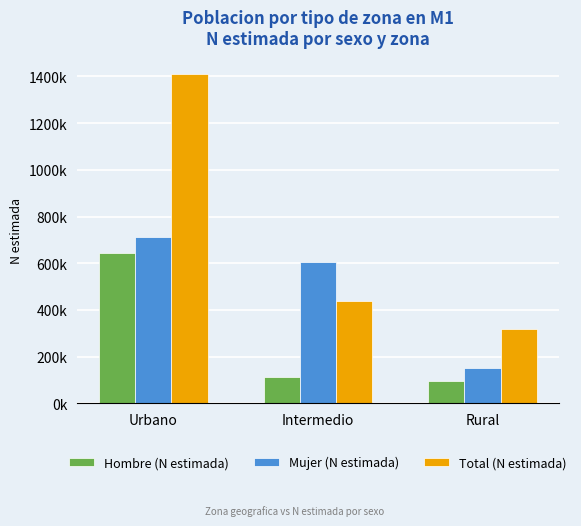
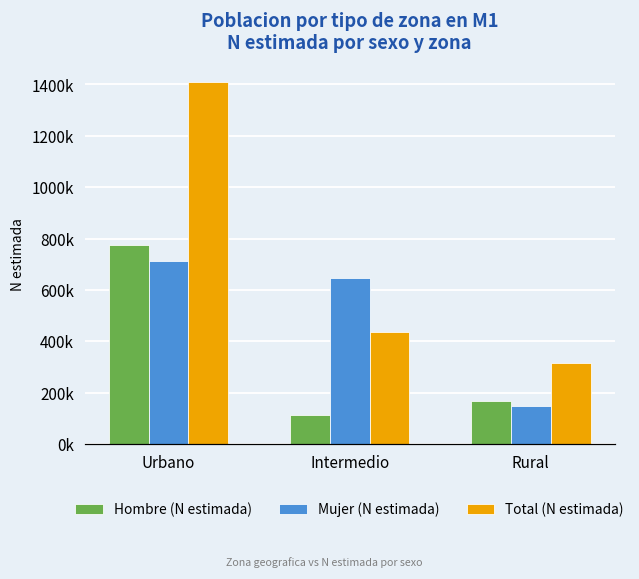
  {
    "Hombre (N estimada)": {
-     "Urbano": 640000,
+     "Urbano": 780000,
      "Intermedio": 110000,
-     "Rural": 90000
+     "Rural": 170000
    },
    "Mujer (N estimada)": {
      "Urbano": 710000,
-     "Intermedio": 610000,
+     "Intermedio": 650000,
      "Rural": 150000
    },
    "Total (N estimada)": {
      "Urbano": 1410000,
      "Intermedio": 440000,
      "Rural": 320000
    }
  }
